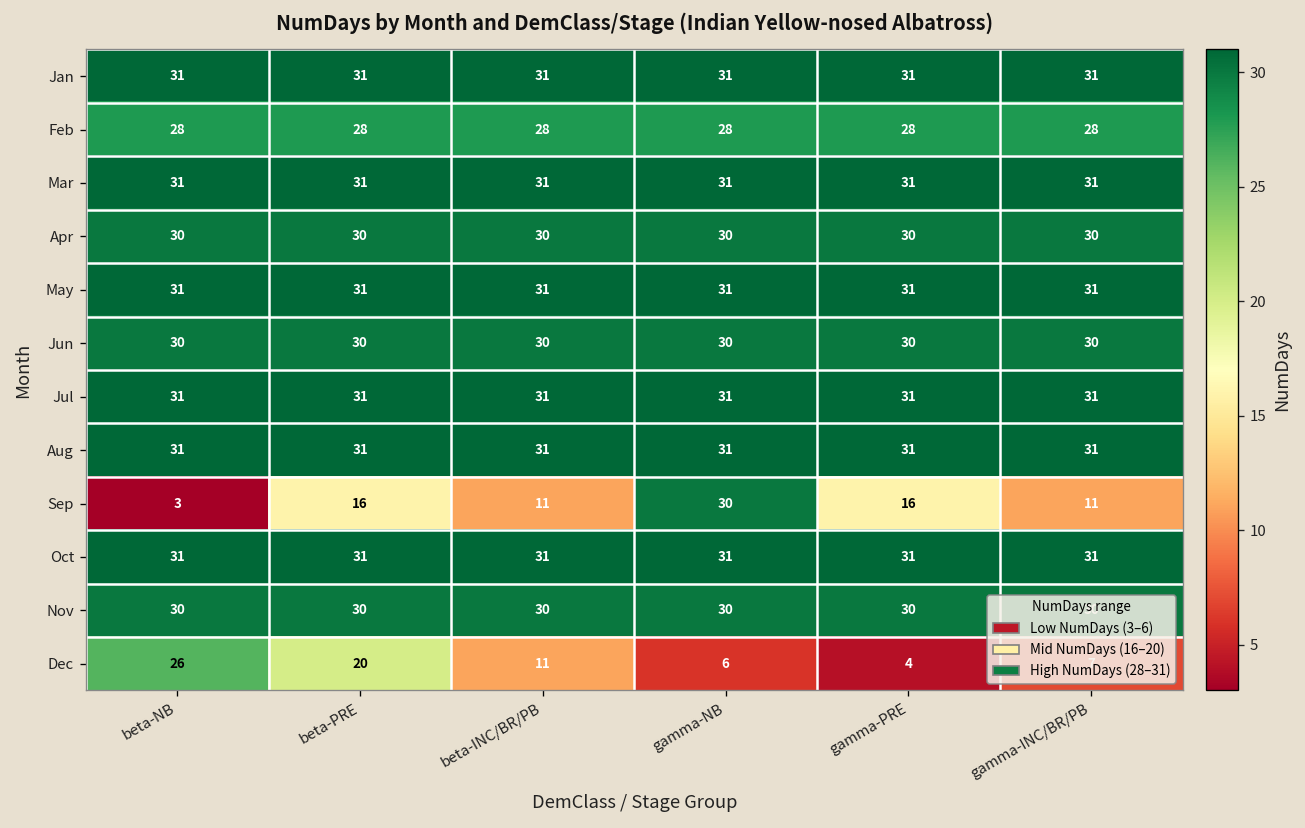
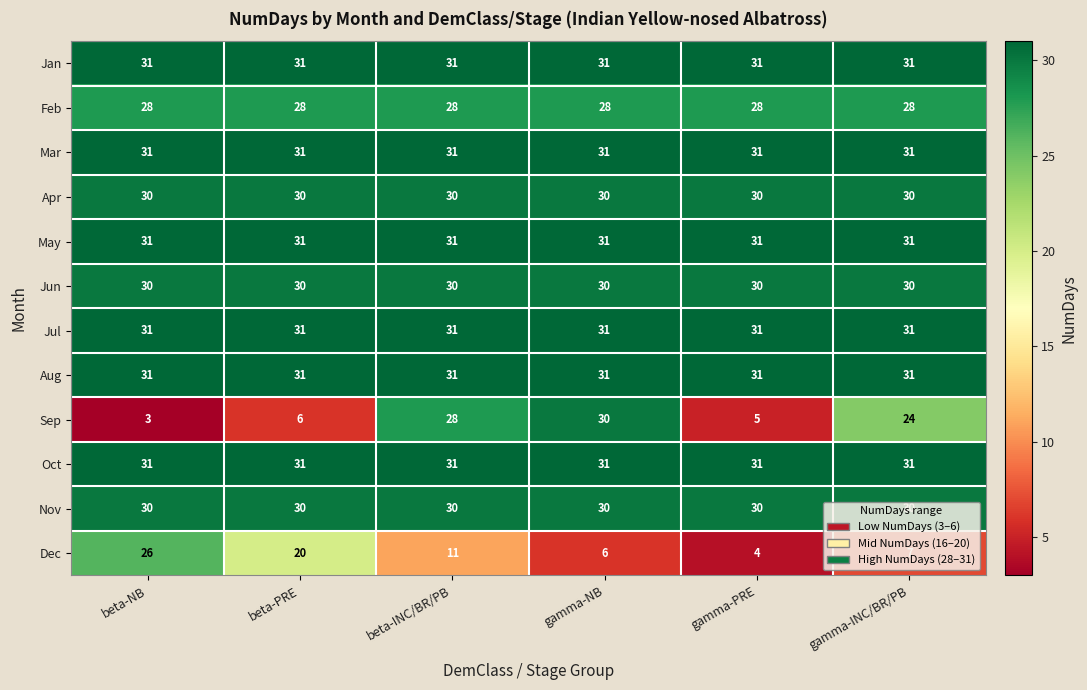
  {
    "Jan": {
      "beta-NB": 31,
      "beta-PRE": 31,
      "beta-INC/BR/PB": 31,
      "gamma-NB": 31,
      "gamma-PRE": 31,
      "gamma-INC/BR/PB": 31
    },
    "Feb": {
      "beta-NB": 28,
      "beta-PRE": 28,
      "beta-INC/BR/PB": 28,
      "gamma-NB": 28,
      "gamma-PRE": 28,
      "gamma-INC/BR/PB": 28
    },
    "Mar": {
      "beta-NB": 31,
      "beta-PRE": 31,
      "beta-INC/BR/PB": 31,
      "gamma-NB": 31,
      "gamma-PRE": 31,
      "gamma-INC/BR/PB": 31
    },
    "Apr": {
      "beta-NB": 30,
      "beta-PRE": 30,
      "beta-INC/BR/PB": 30,
      "gamma-NB": 30,
      "gamma-PRE": 30,
      "gamma-INC/BR/PB": 30
    },
    "May": {
      "beta-NB": 31,
      "beta-PRE": 31,
      "beta-INC/BR/PB": 31,
      "gamma-NB": 31,
      "gamma-PRE": 31,
      "gamma-INC/BR/PB": 31
    },
    "Jun": {
      "beta-NB": 30,
      "beta-PRE": 30,
      "beta-INC/BR/PB": 30,
      "gamma-NB": 30,
      "gamma-PRE": 30,
      "gamma-INC/BR/PB": 30
    },
    "Jul": {
      "beta-NB": 31,
      "beta-PRE": 31,
      "beta-INC/BR/PB": 31,
      "gamma-NB": 31,
      "gamma-PRE": 31,
      "gamma-INC/BR/PB": 31
    },
    "Aug": {
      "beta-NB": 31,
      "beta-PRE": 31,
      "beta-INC/BR/PB": 31,
      "gamma-NB": 31,
      "gamma-PRE": 31,
      "gamma-INC/BR/PB": 31
    },
    "Sep": {
      "beta-NB": 3,
-     "beta-PRE": 16,
-     "beta-INC/BR/PB": 11,
+     "beta-PRE": 6,
+     "beta-INC/BR/PB": 28,
      "gamma-NB": 30,
-     "gamma-PRE": 16,
-     "gamma-INC/BR/PB": 11
+     "gamma-PRE": 5,
+     "gamma-INC/BR/PB": 24
    },
    "Oct": {
      "beta-NB": 31,
      "beta-PRE": 31,
      "beta-INC/BR/PB": 31,
      "gamma-NB": 31,
      "gamma-PRE": 31,
      "gamma-INC/BR/PB": 31
    },
    "Nov": {
      "beta-NB": 30,
      "beta-PRE": 30,
      "beta-INC/BR/PB": 30,
      "gamma-NB": 30,
      "gamma-PRE": 30
    },
    "Dec": {
      "beta-NB": 26,
      "beta-PRE": 20,
      "beta-INC/BR/PB": 11,
      "gamma-NB": 6,
      "gamma-PRE": 4
    }
  }
